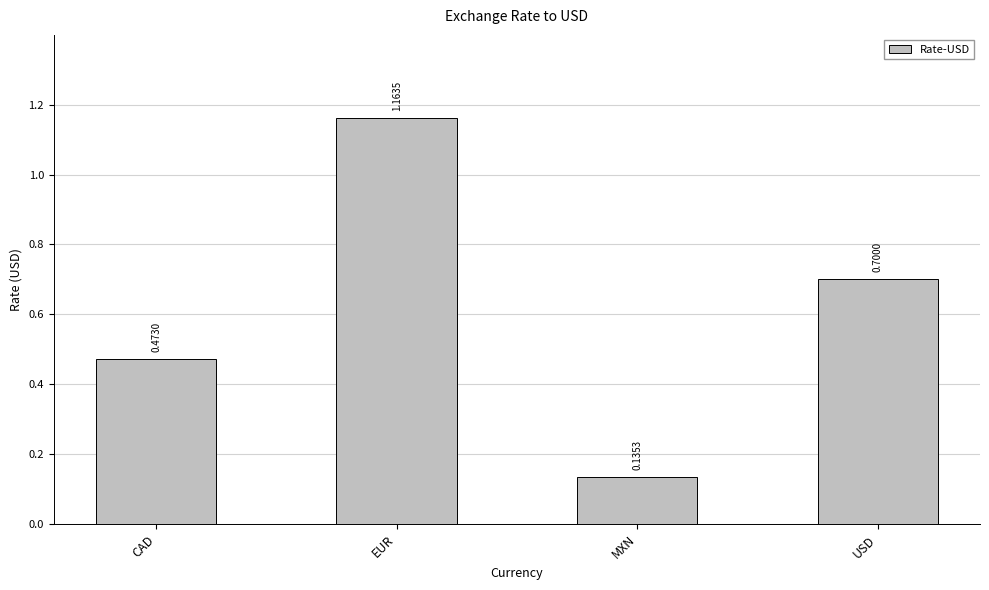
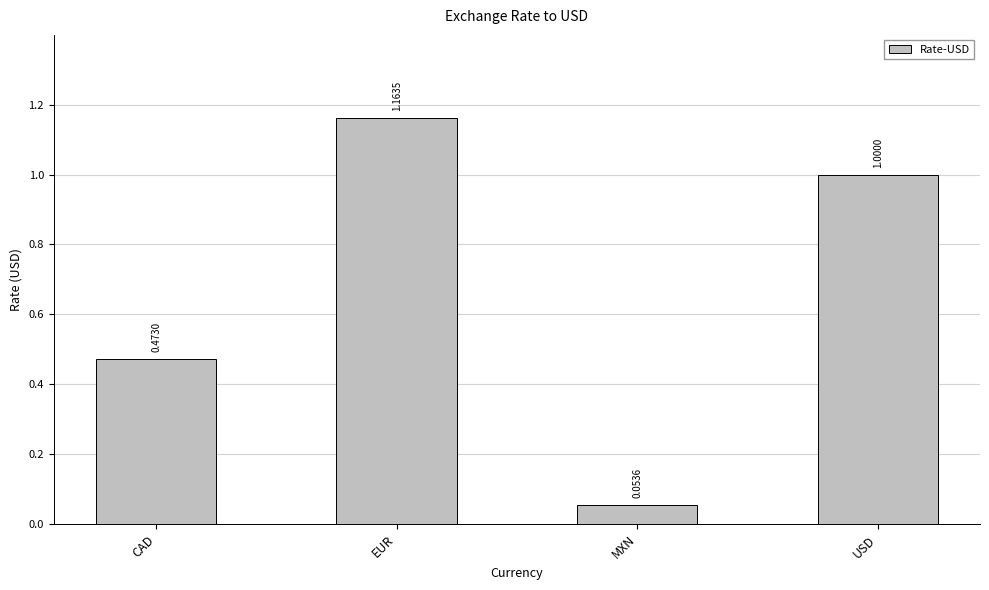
  {
    "CAD": 0.4730,
    "EUR": 1.1635,
-   "MXN": 0.1353,
-   "USD": 0.7000
+   "MXN": 0.0536,
+   "USD": 1.0000
  }
